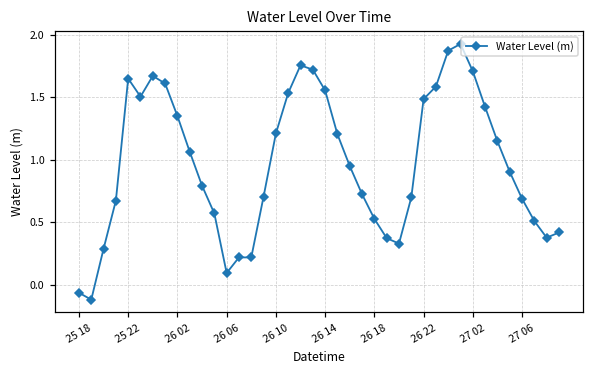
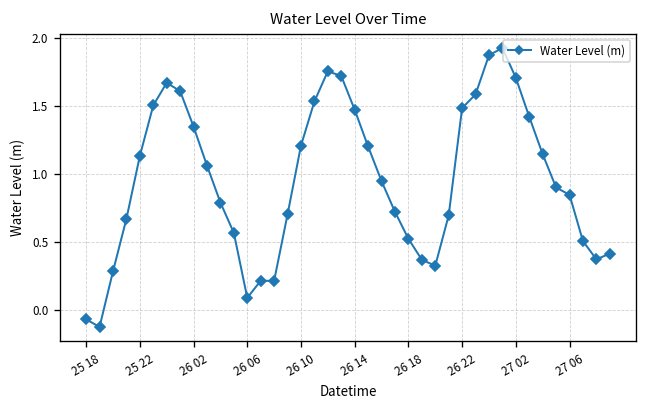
  {
    "25 18": -0.07,
-   "25 22": 1.65,
+   "25 22": 1.13,
    "26 02": 1.35,
    "26 06": 0.09,
    "26 10": 1.21,
-   "26 14": 1.55,
+   "26 14": 1.47,
    "26 18": 0.53,
    "26 22": 1.48,
    "27 02": 1.71,
-   "27 06": 0.69
+   "27 06": 0.85
  }
